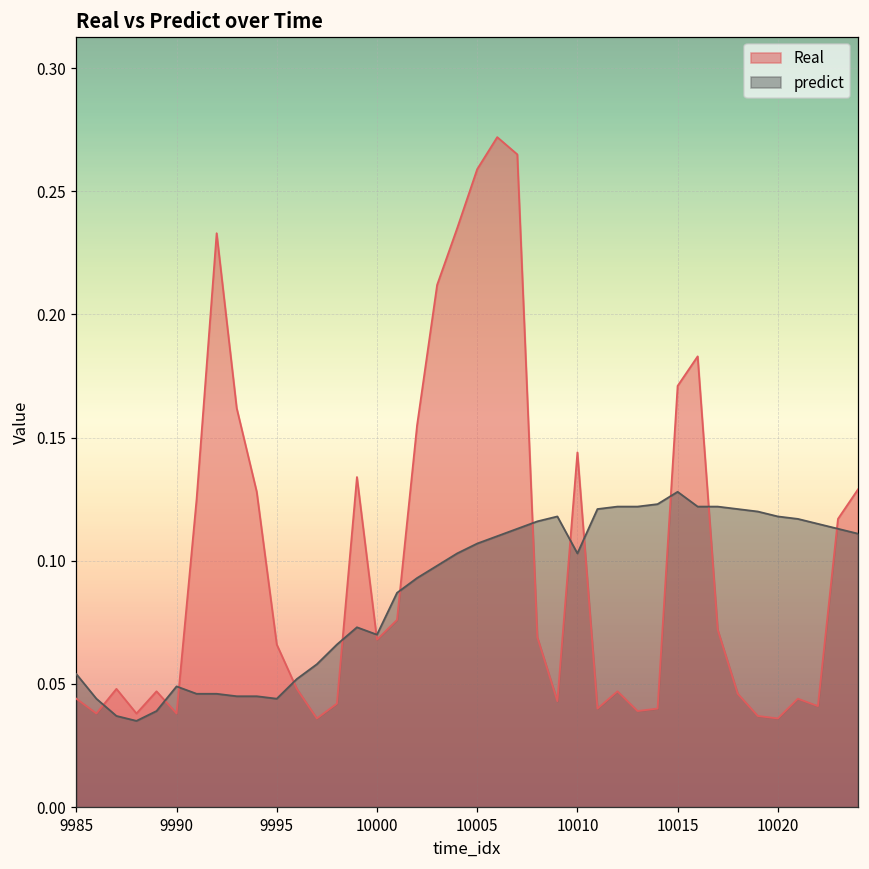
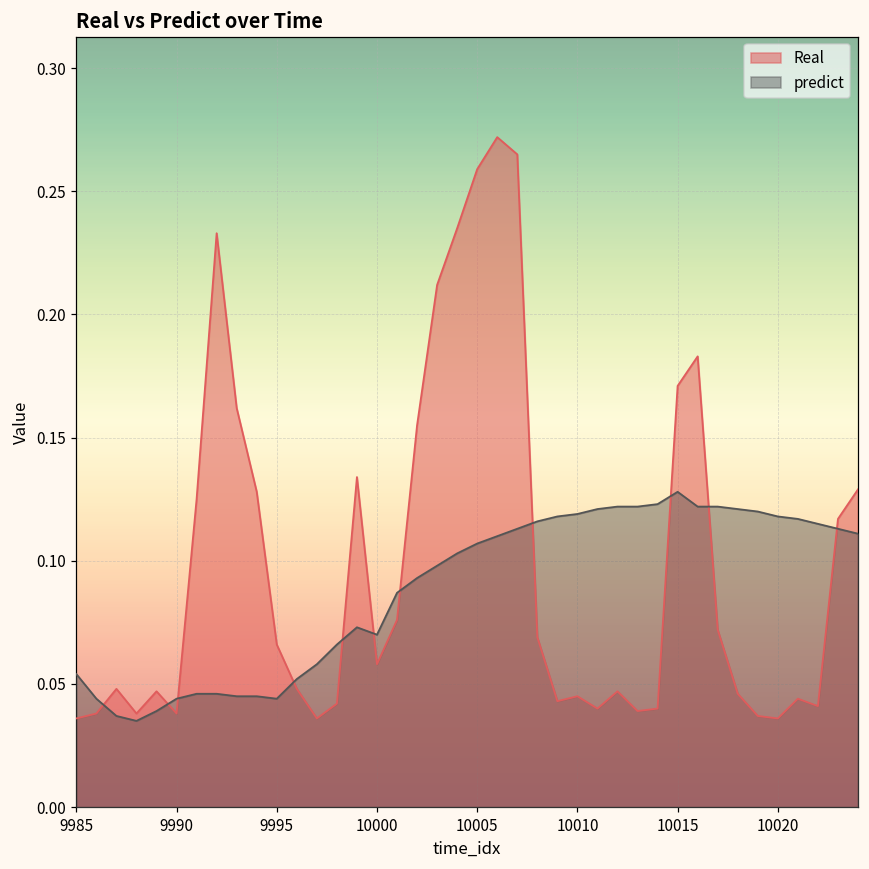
  {
    "Real": {
-     "9985": 0.044,
+     "9985": 0.036,
      "9990": 0.038,
      "9995": 0.066,
-     "10000": 0.068,
+     "10000": 0.058,
      "10005": 0.259,
-     "10010": 0.144,
+     "10010": 0.045,
      "10015": 0.171,
      "10020": 0.036
    },
    "predict": {
      "9985": 0.054,
-     "9990": 0.049,
+     "9990": 0.044,
      "9995": 0.044,
      "10000": 0.070,
      "10005": 0.107,
-     "10010": 0.103,
+     "10010": 0.119,
      "10015": 0.128,
      "10020": 0.118
    }
  }
